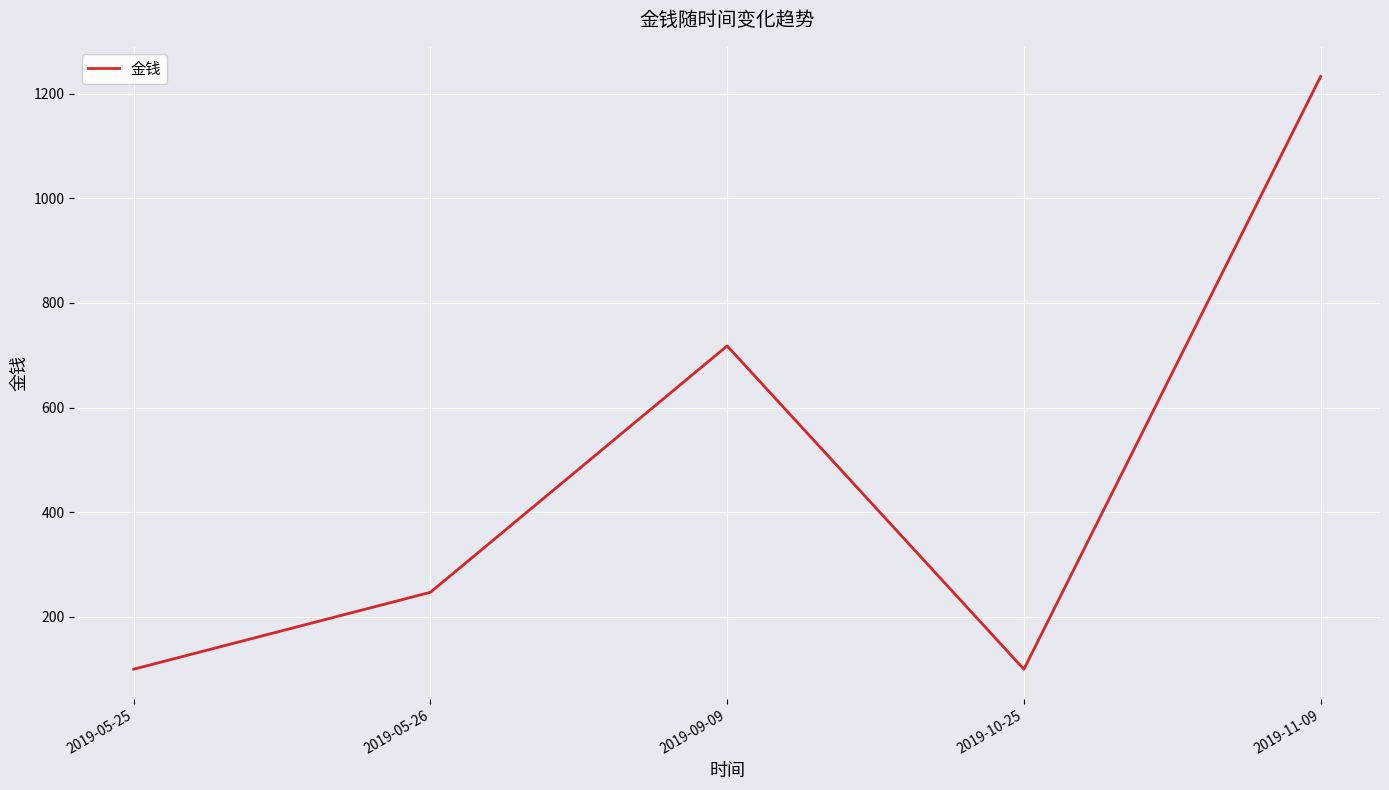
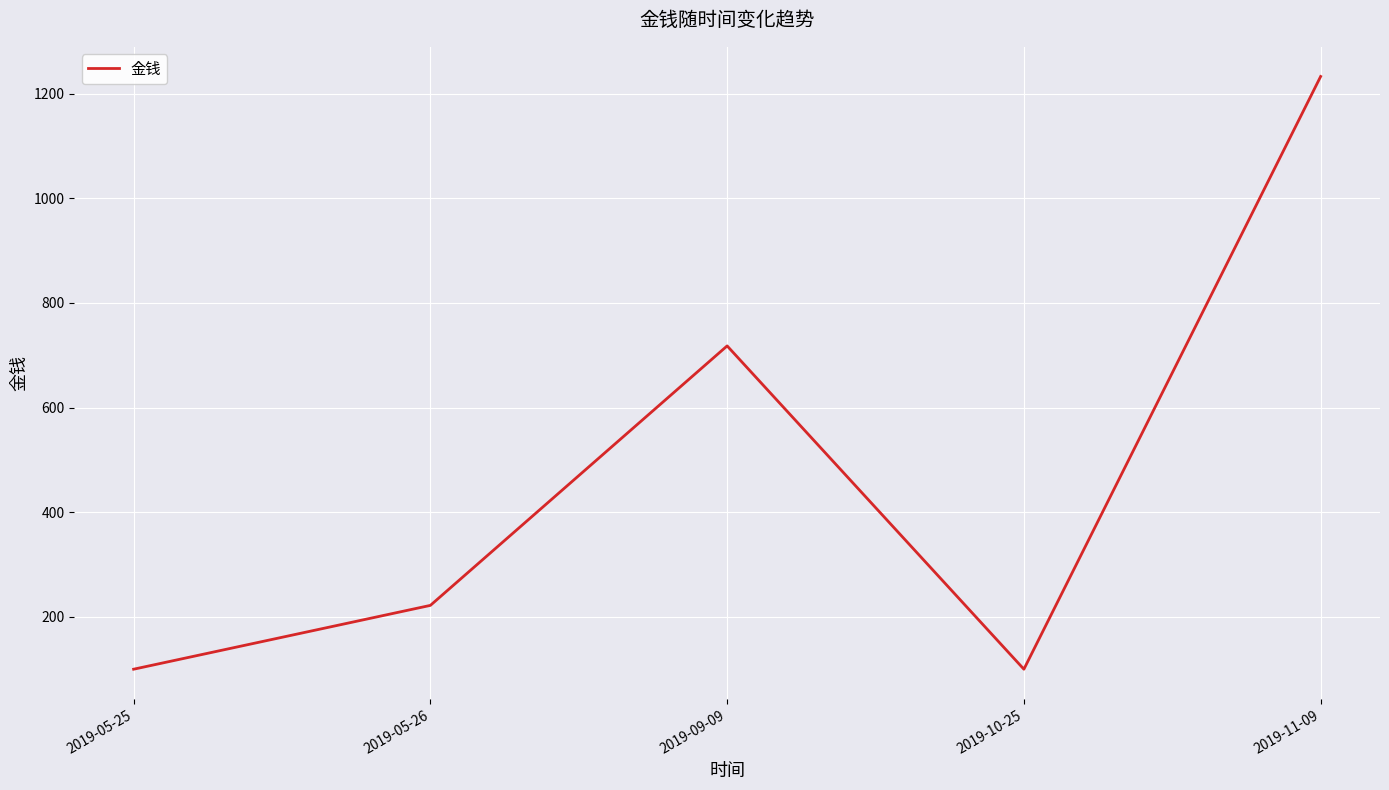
  {
    "2019-05-25": 100,
-   "2019-05-26": 250,
+   "2019-05-26": 220,
    "2019-09-09": 720,
    "2019-10-25": 100,
    "2019-11-09": 1230
  }
